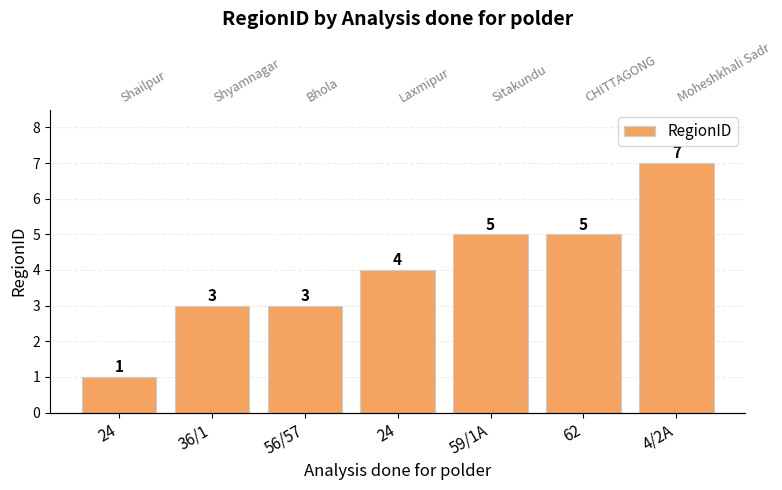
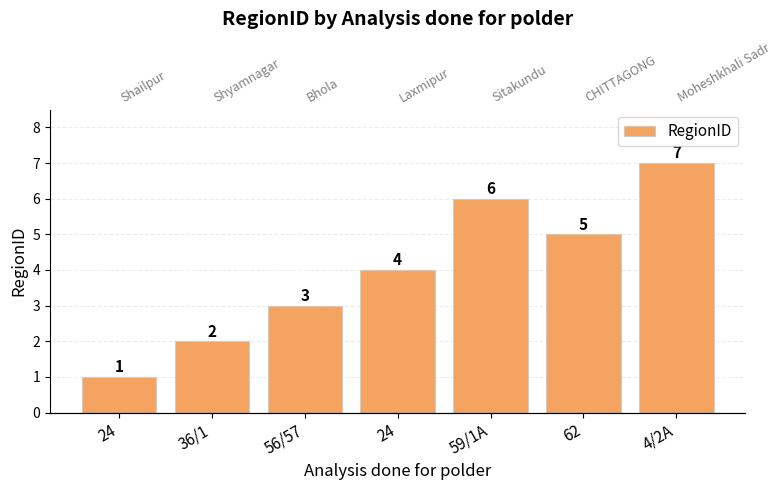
  {
-   "36/1": 3,
+   "36/1": 2,
    "56/57": 3,
-   "59/1A": 5,
+   "59/1A": 6,
    "62": 5
  }
